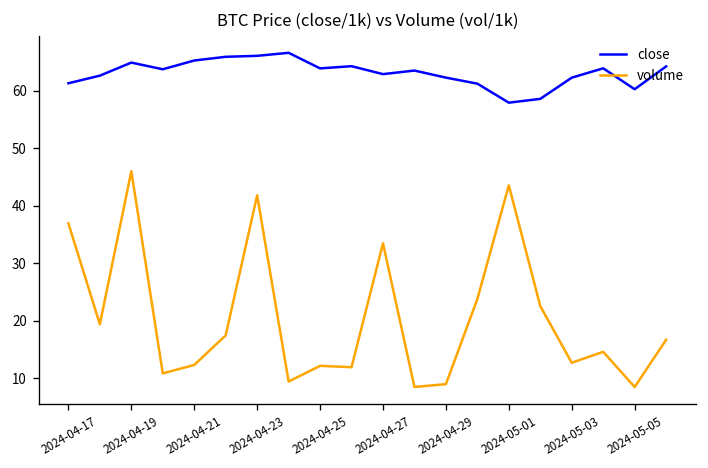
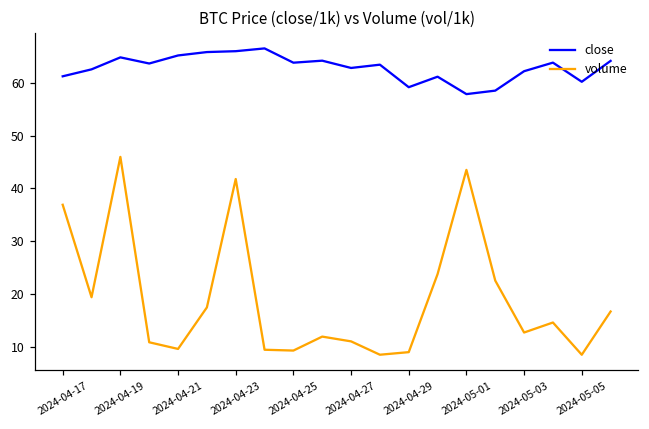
  {
    "close": {
      "2024-04-17": 61,
      "2024-04-19": 65,
      "2024-04-21": 65,
      "2024-04-23": 66,
      "2024-04-25": 64,
      "2024-04-27": 63,
-     "2024-04-29": 62,
+     "2024-04-29": 59,
      "2024-05-01": 58,
      "2024-05-03": 62,
      "2024-05-05": 60
    },
    "volume": {
      "2024-04-17": 37,
      "2024-04-19": 46,
-     "2024-04-21": 12,
+     "2024-04-21": 10,
      "2024-04-23": 42,
-     "2024-04-25": 12,
-     "2024-04-27": 33,
+     "2024-04-25": 9,
+     "2024-04-27": 11,
      "2024-04-29": 9,
      "2024-05-01": 44,
      "2024-05-03": 13,
      "2024-05-05": 8
    }
  }
